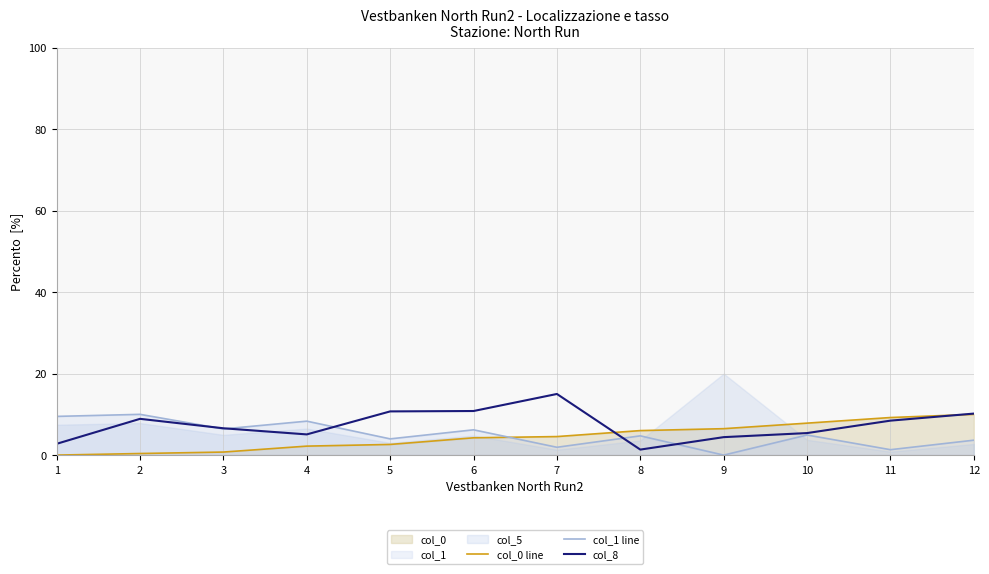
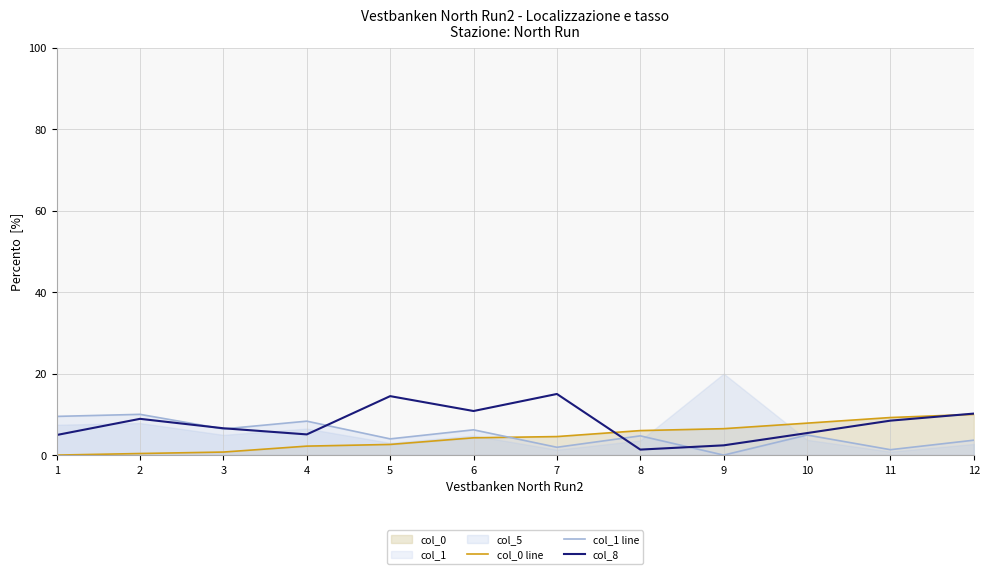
  {
    "col_8": {
-     "1": 3,
+     "1": 5,
      "2": 9,
      "4": 5,
-     "5": 11,
+     "5": 14,
      "6": 11,
      "7": 15,
      "8": 1,
-     "9": 4,
+     "9": 2,
      "11": 8
    }
  }
